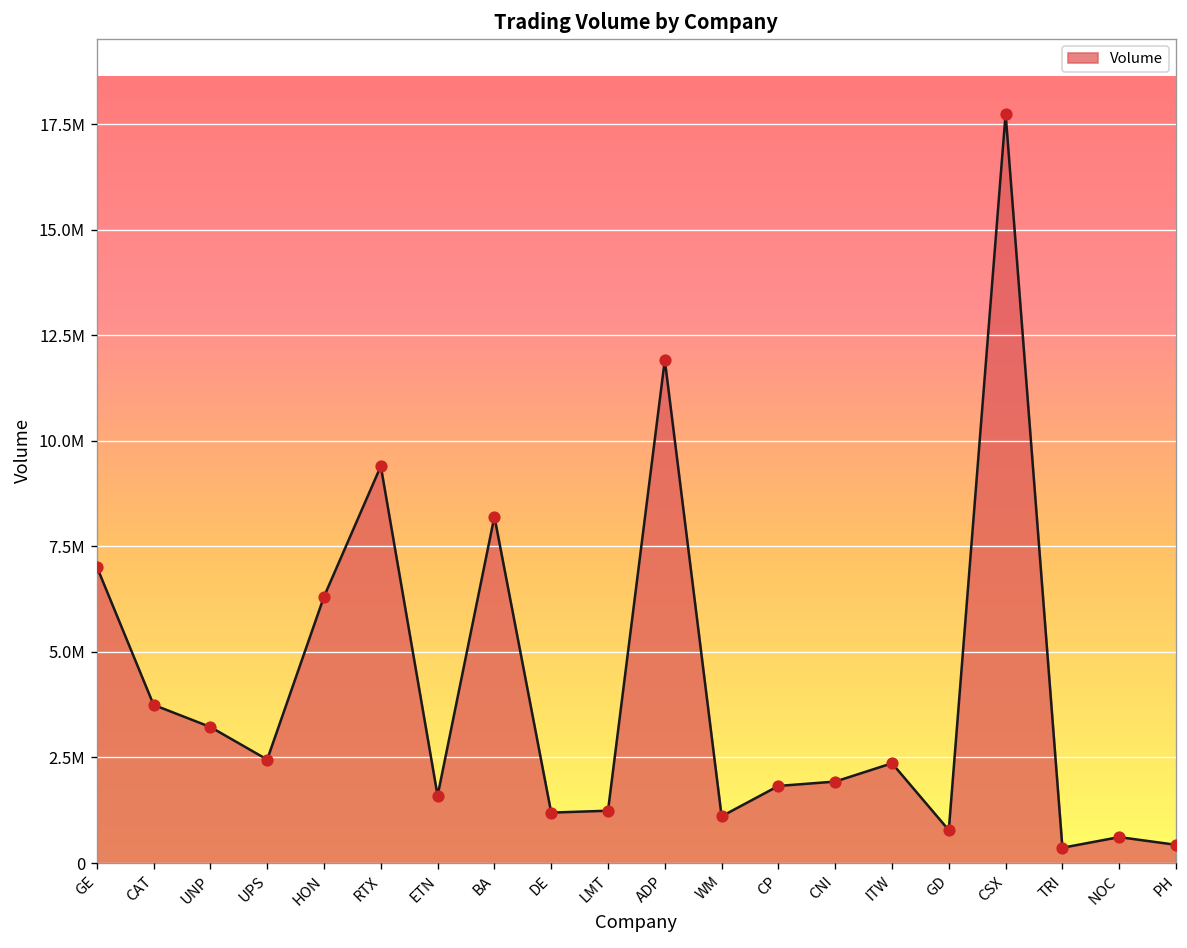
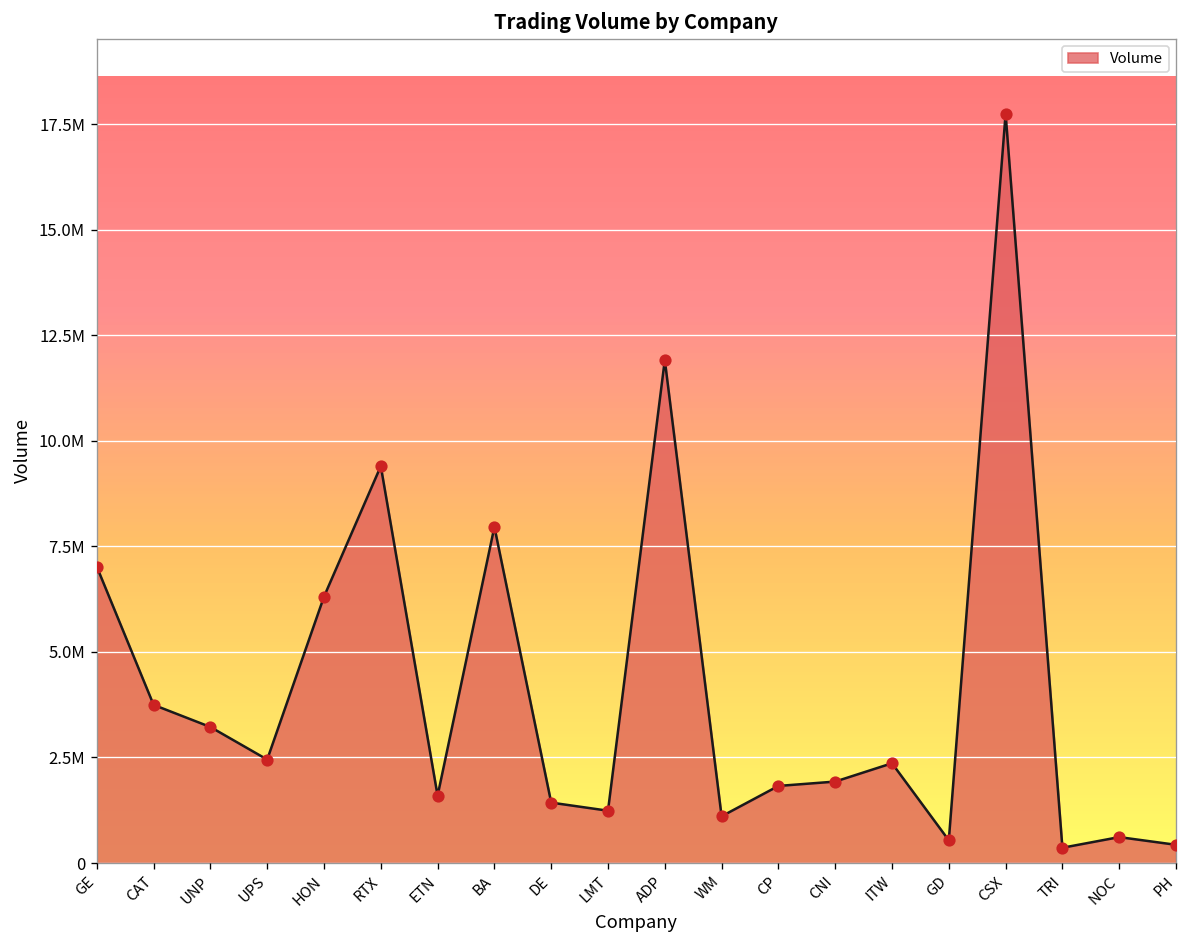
  {
    "GE": 7000000,
    "CAT": 3700000,
    "UNP": 3200000,
    "UPS": 2400000,
    "HON": 6300000,
    "RTX": 9400000,
    "ETN": 1600000,
-   "BA": 8200000,
-   "DE": 1200000,
+   "BA": 8000000,
+   "DE": 1400000,
    "LMT": 1200000,
    "ADP": 11900000,
    "WM": 1100000,
    "CP": 1800000,
    "CNI": 1900000,
    "ITW": 2400000,
-   "GD": 800000,
+   "GD": 500000,
    "CSX": 17700000,
    "TRI": 400000,
    "NOC": 600000,
    "PH": 400000
  }
